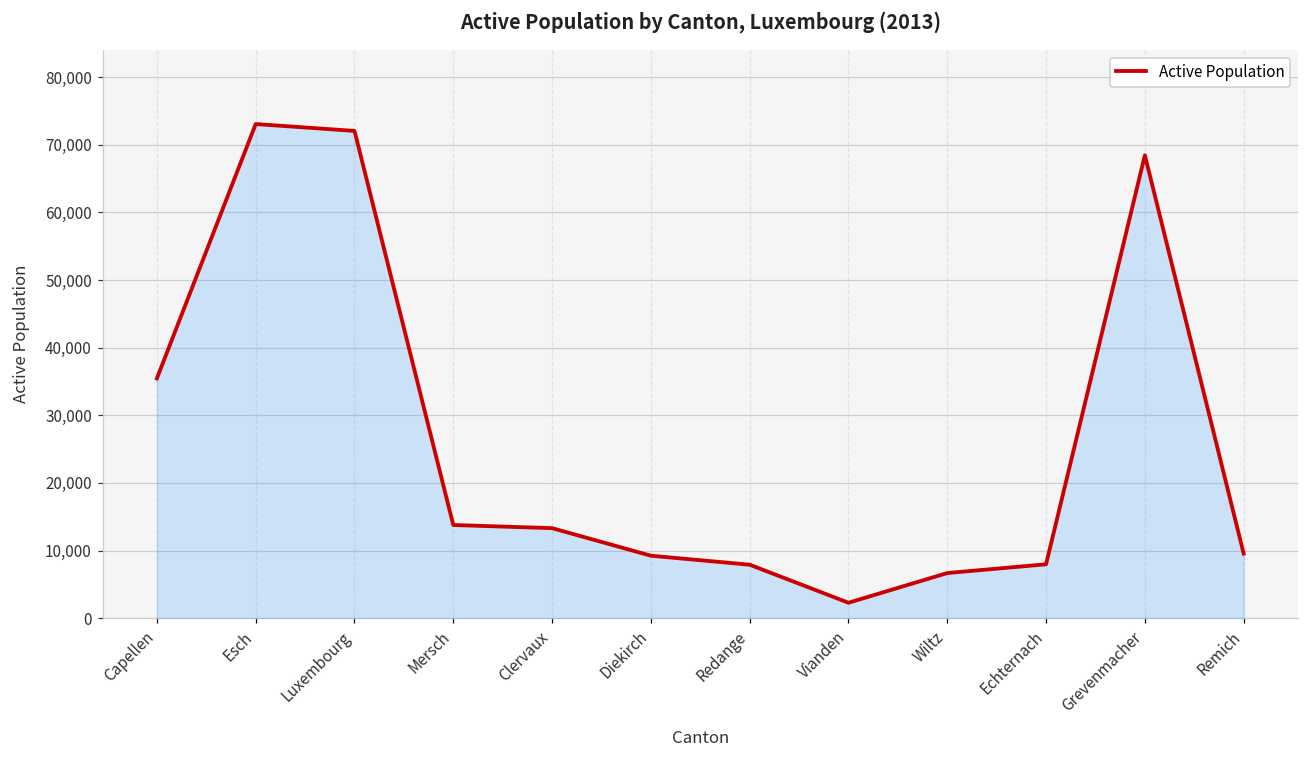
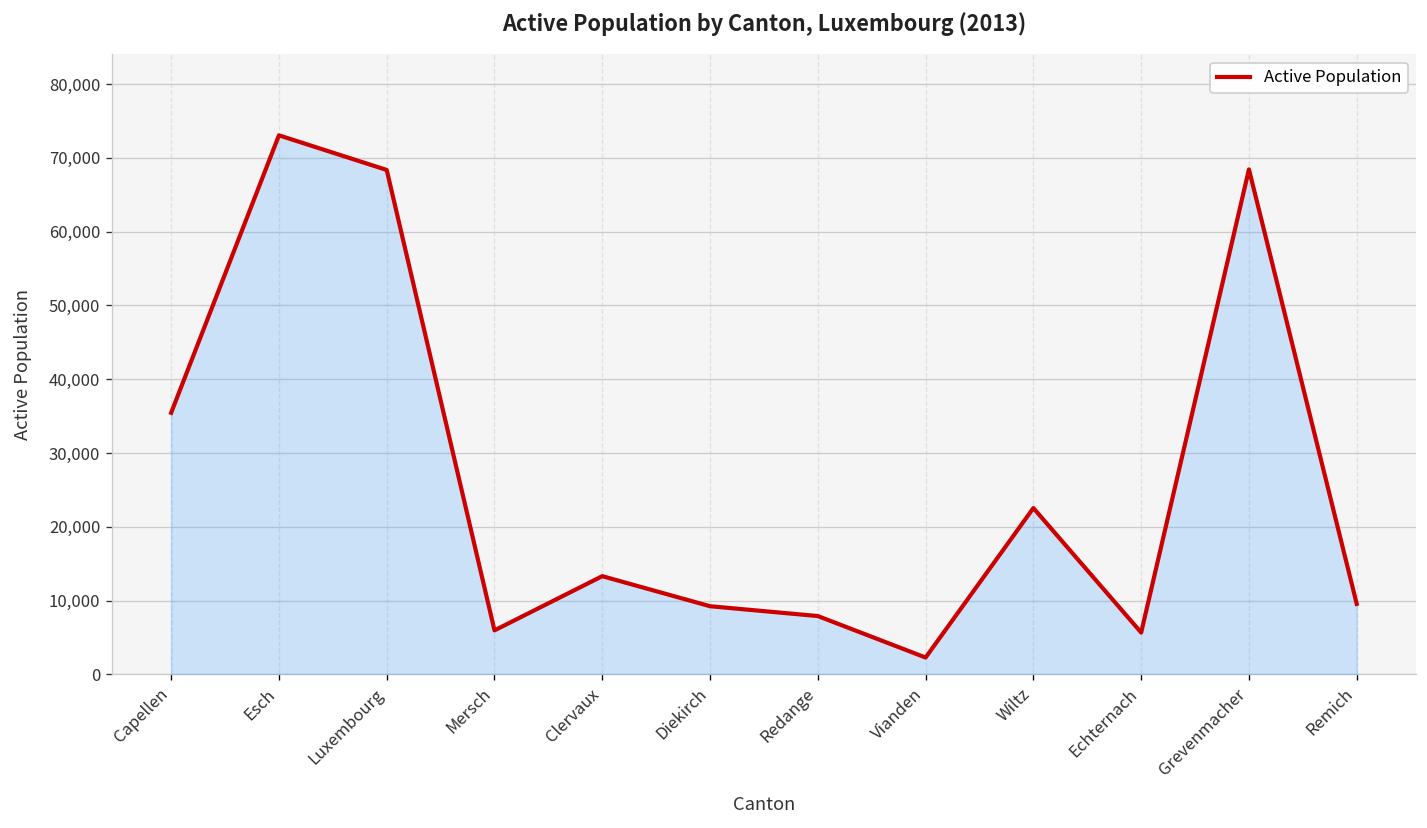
  {
    "Capellen": "35,000",
    "Esch": "73,000",
-   "Luxembourg": "72,000",
-   "Mersch": "14,000",
+   "Luxembourg": "68,000",
+   "Mersch": "6,000",
    "Clervaux": "13,000",
    "Diekirch": "9,000",
    "Redange": "8,000",
    "Vianden": "2,000",
-   "Wiltz": "7,000",
-   "Echternach": "8,000",
+   "Wiltz": "23,000",
+   "Echternach": "6,000",
    "Grevenmacher": "68,000",
    "Remich": "10,000"
  }
